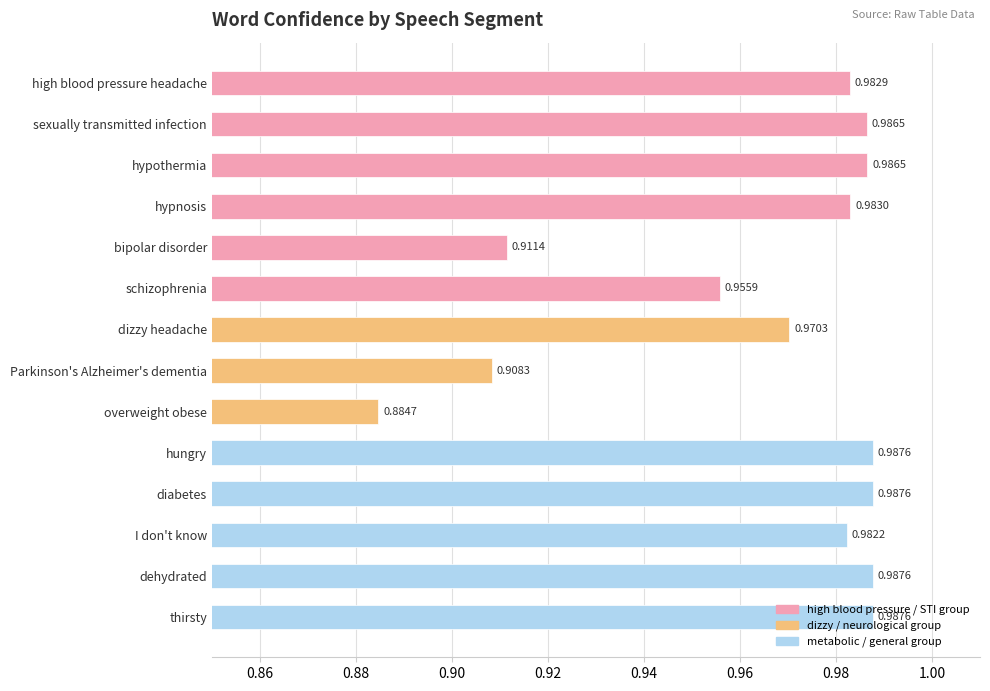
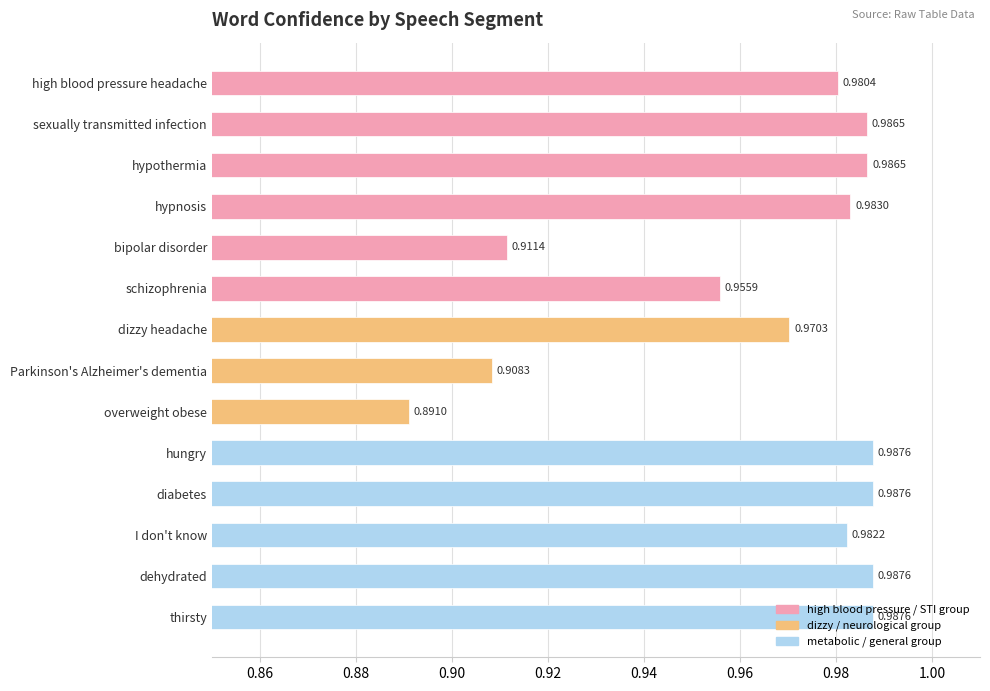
  {
-   "high blood pressure headache": 0.9829,
+   "high blood pressure headache": 0.9804,
    "sexually transmitted infection": 0.9865,
    "hypothermia": 0.9865,
    "hypnosis": 0.9830,
    "bipolar disorder": 0.9114,
    "schizophrenia": 0.9559,
    "dizzy headache": 0.9703,
    "Parkinson's Alzheimer's dementia": 0.9083,
-   "overweight obese": 0.8847,
+   "overweight obese": 0.8910,
    "hungry": 0.9876,
    "diabetes": 0.9876,
    "I don't know": 0.9822,
    "dehydrated": 0.9876,
    "thirsty": 0.9876
  }
